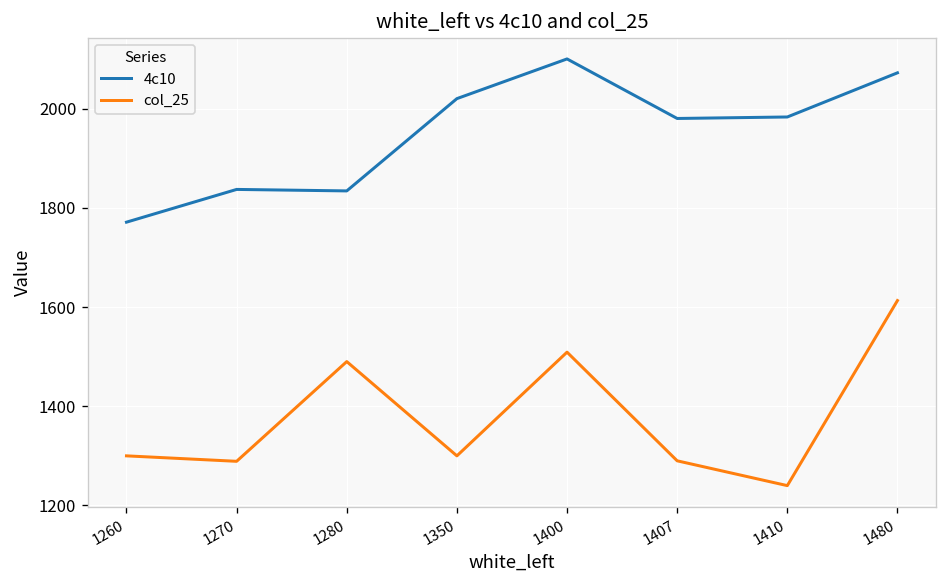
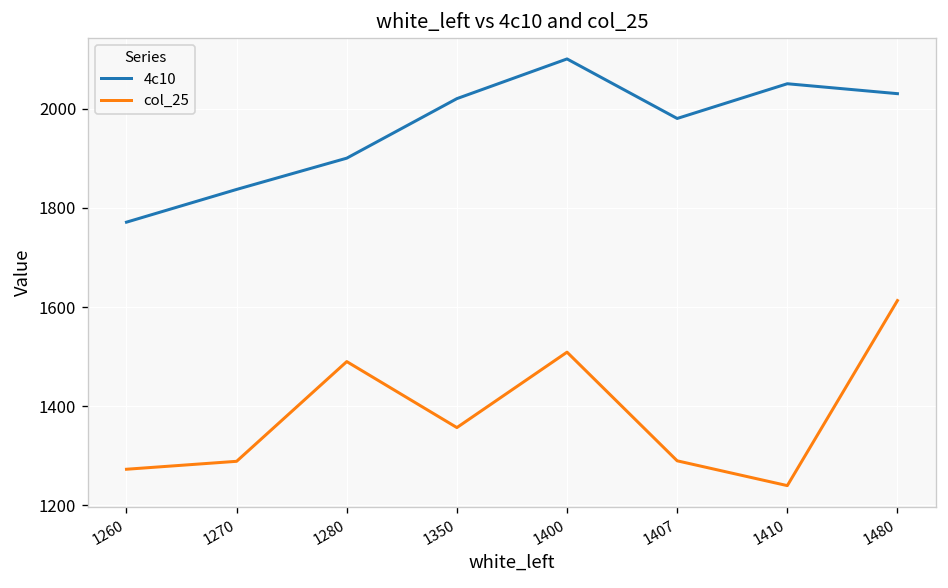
  {
    "4c10": {
      "1260": 1770,
      "1270": 1840,
-     "1280": 1830,
+     "1280": 1900,
      "1350": 2020,
      "1400": 2100,
      "1407": 1980,
-     "1410": 1980,
-     "1480": 2070
+     "1410": 2050,
+     "1480": 2030
    },
    "col_25": {
-     "1260": 1300,
+     "1260": 1270,
      "1270": 1290,
      "1280": 1490,
-     "1350": 1300,
+     "1350": 1360,
      "1400": 1510,
      "1407": 1290,
      "1410": 1240,
      "1480": 1610
    }
  }
